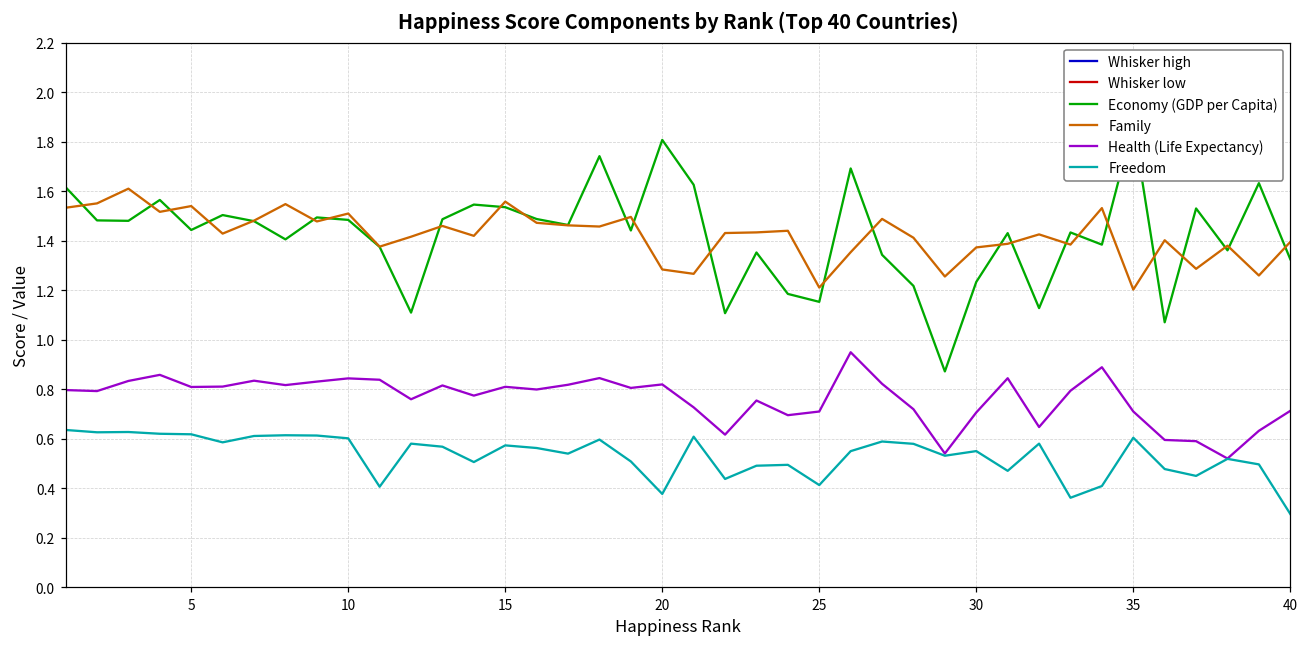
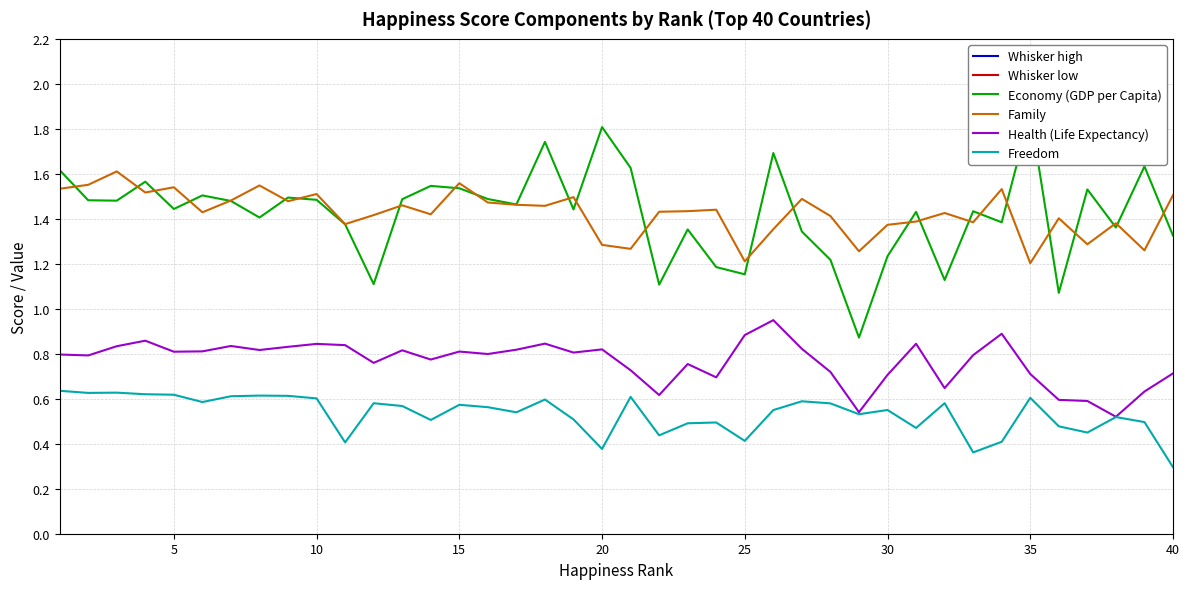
  {
    "Economy (GDP per Capita)": {
      "5": 1.44,
      "10": 1.48,
      "15": 1.54,
      "20": 1.81,
      "25": 1.15,
      "30": 1.23,
      "40": 1.33
    },
    "Family": {
      "5": 1.54,
      "10": 1.51,
      "15": 1.56,
      "20": 1.28,
      "25": 1.21,
      "30": 1.37,
      "35": 1.20,
-     "40": 1.40
+     "40": 1.51
    },
    "Health (Life Expectancy)": {
      "5": 0.81,
      "10": 0.84,
      "15": 0.81,
      "20": 0.82,
-     "25": 0.71,
+     "25": 0.88,
      "30": 0.71,
      "35": 0.71,
      "40": 0.71
    },
    "Freedom": {
      "5": 0.62,
      "10": 0.60,
      "15": 0.57,
      "20": 0.38,
      "25": 0.41,
      "30": 0.55,
      "35": 0.60,
      "40": 0.30
    }
  }
